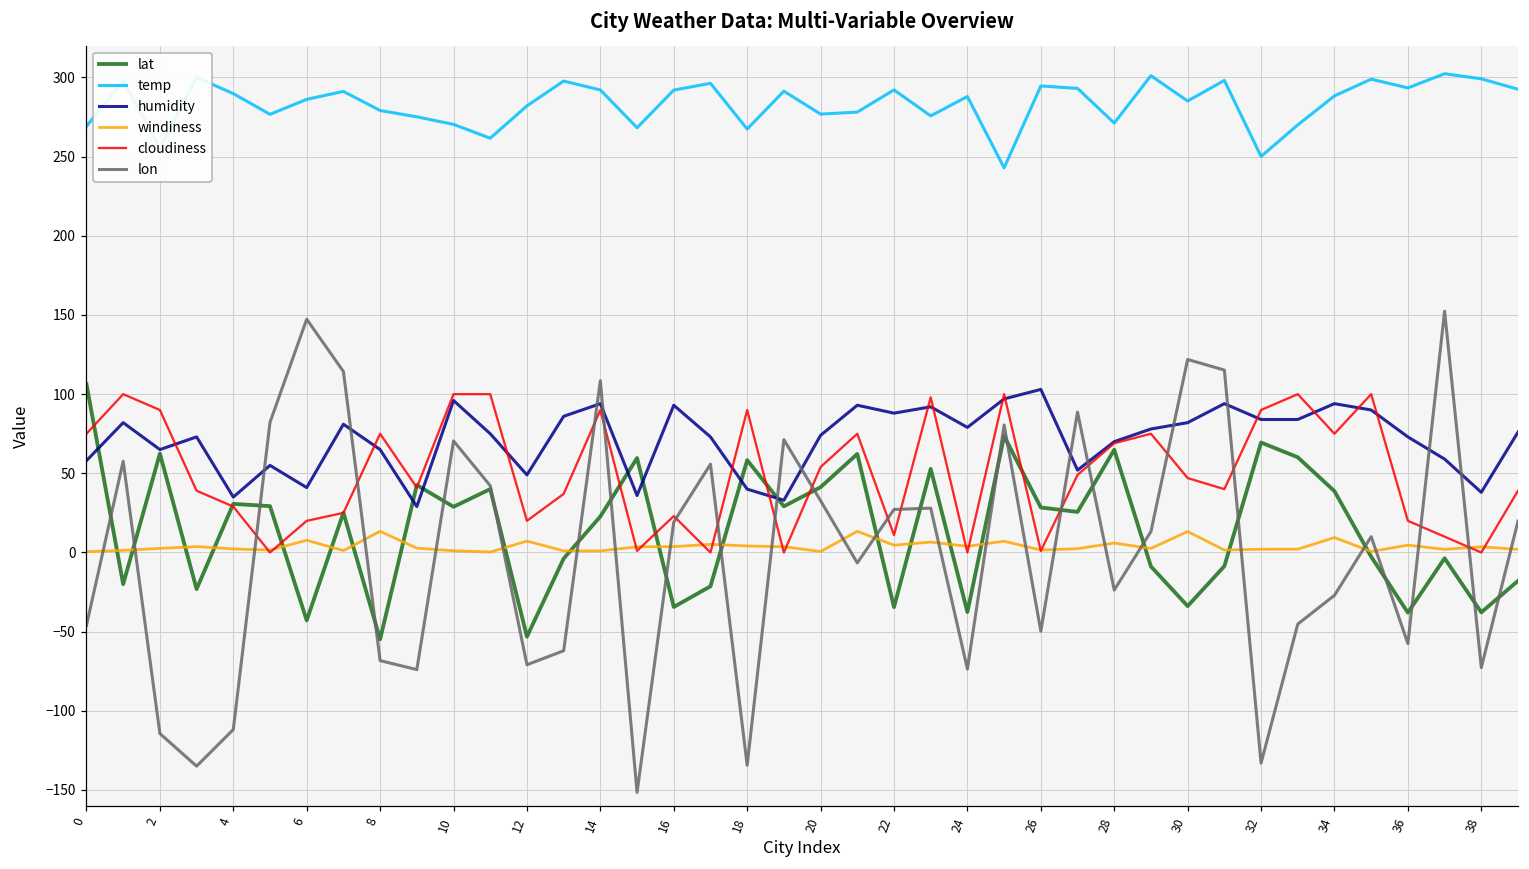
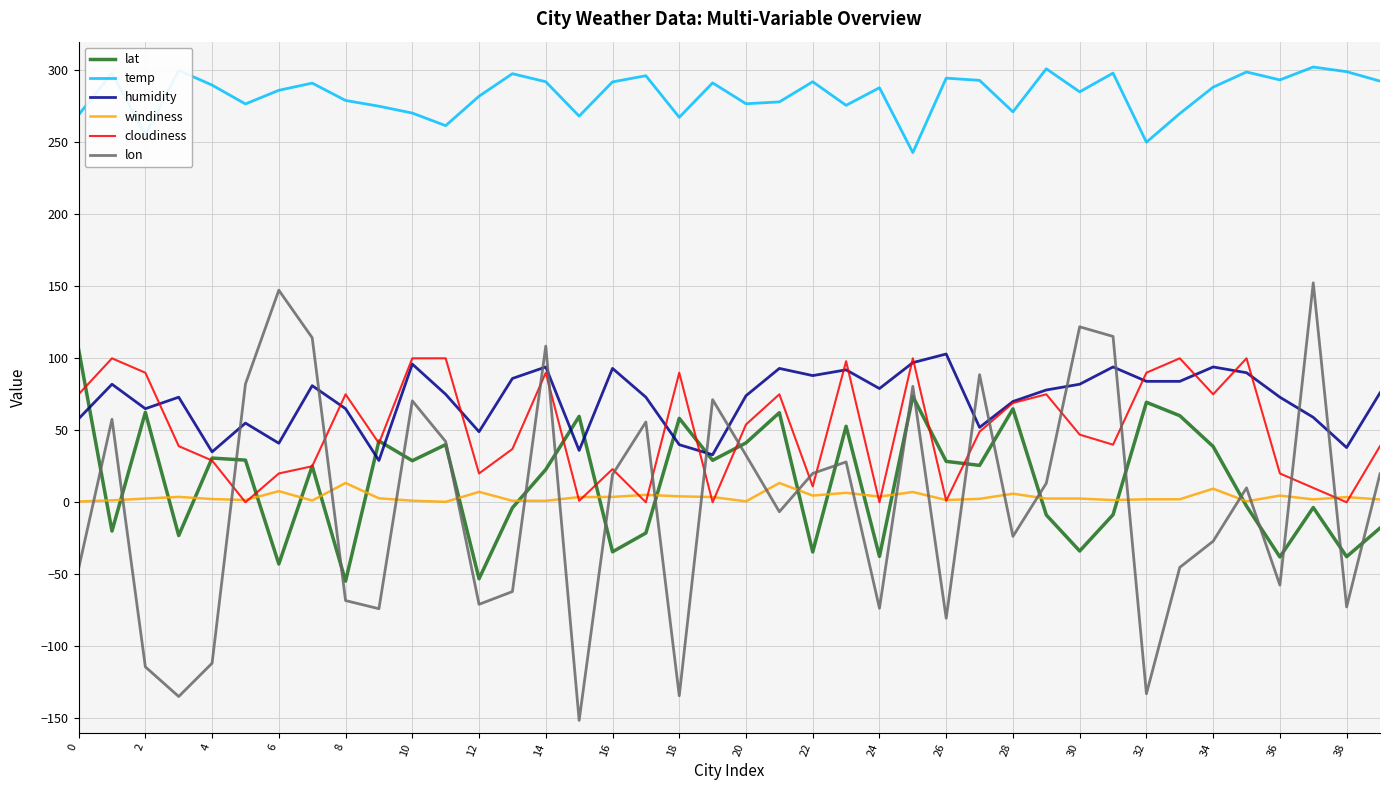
  {
    "lat": {
      "0": 106,
      "2": 62,
      "6": -43,
      "8": -55,
      "10": 29,
      "12": -53,
      "14": 23,
      "16": -34,
      "18": 58,
      "20": 41,
      "22": -35,
      "24": -38,
      "26": 28,
      "28": 65,
      "30": -34,
      "32": 69,
      "34": 39,
      "36": -38,
      "38": -38
    },
    "temp": {
      "0": 269,
      "4": 290,
      "6": 286,
      "8": 279,
      "10": 270,
      "12": 282,
      "14": 292,
      "16": 292,
      "18": 267,
      "20": 277,
      "22": 292,
      "24": 288,
      "26": 295,
      "28": 271,
      "30": 285,
      "32": 250,
      "34": 288,
      "36": 293,
      "38": 299
    },
    "humidity": {
      "0": 58,
      "2": 65,
      "4": 35,
      "6": 41,
      "8": 65,
      "10": 96,
      "12": 49,
      "14": 94,
      "16": 93,
      "18": 40,
      "20": 74,
      "22": 88,
      "24": 79,
      "26": 103,
      "30": 82,
      "32": 84,
      "34": 94,
      "36": 73,
      "38": 38
    },
    "windiness": {
      "0": 1,
      "2": 3,
      "4": 2,
      "6": 8,
      "8": 13,
      "10": 1,
      "12": 7,
      "14": 1,
      "16": 4,
      "18": 4,
      "20": 1,
      "22": 5,
      "24": 4,
      "28": 6,
-     "30": 13,
+     "30": 3,
      "32": 2,
      "34": 9,
      "36": 5,
      "38": 4
    },
    "cloudiness": {
      "0": 75,
      "2": 90,
      "6": 20,
      "8": 75,
      "10": 100,
      "12": 20,
      "14": 90,
      "16": 23,
      "18": 90,
      "20": 54,
      "22": 11,
      "24": 0,
      "30": 47,
      "32": 90,
      "34": 75,
      "36": 20,
      "38": 0
    },
    "lon": {
      "0": -46,
      "2": -114,
      "4": -112,
      "6": 147,
      "8": -68,
      "10": 70,
      "12": -71,
      "14": 108,
      "16": 19,
      "18": -134,
      "20": 33,
-     "22": 27,
+     "22": 20,
      "24": -74,
-     "26": -50,
+     "26": -81,
      "28": -24,
      "30": 122,
      "32": -133,
      "34": -27,
      "36": -58,
      "38": -73
    }
  }
